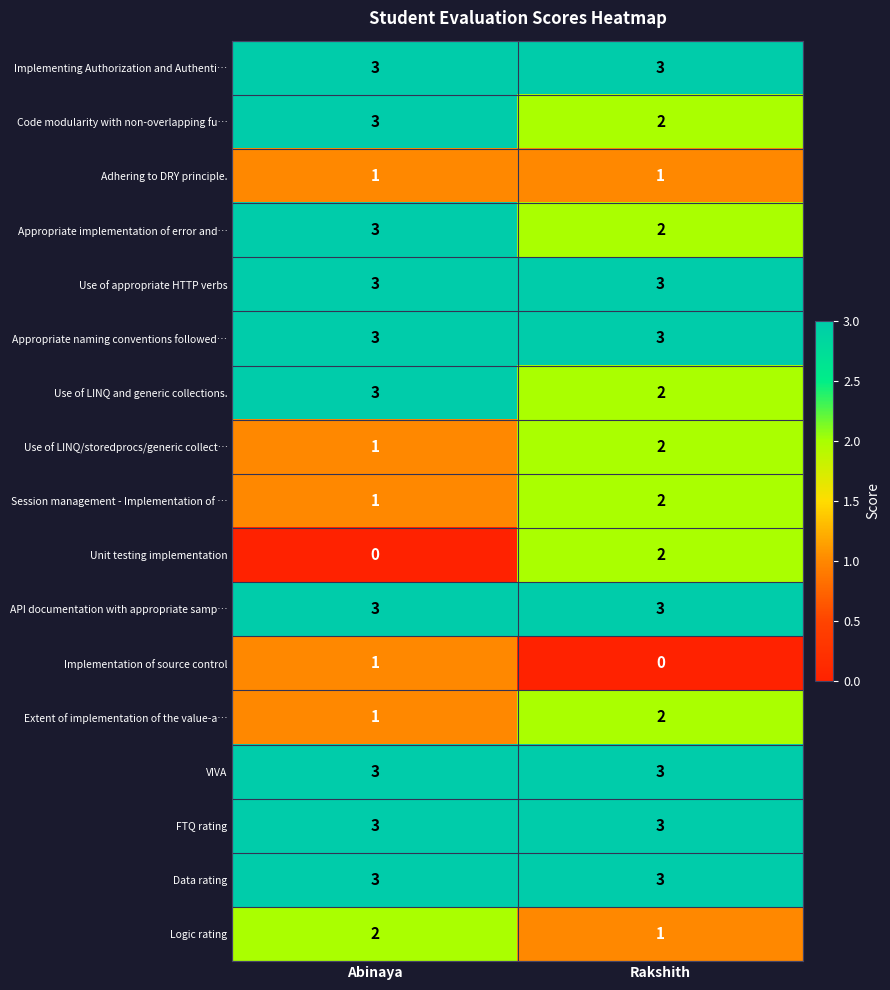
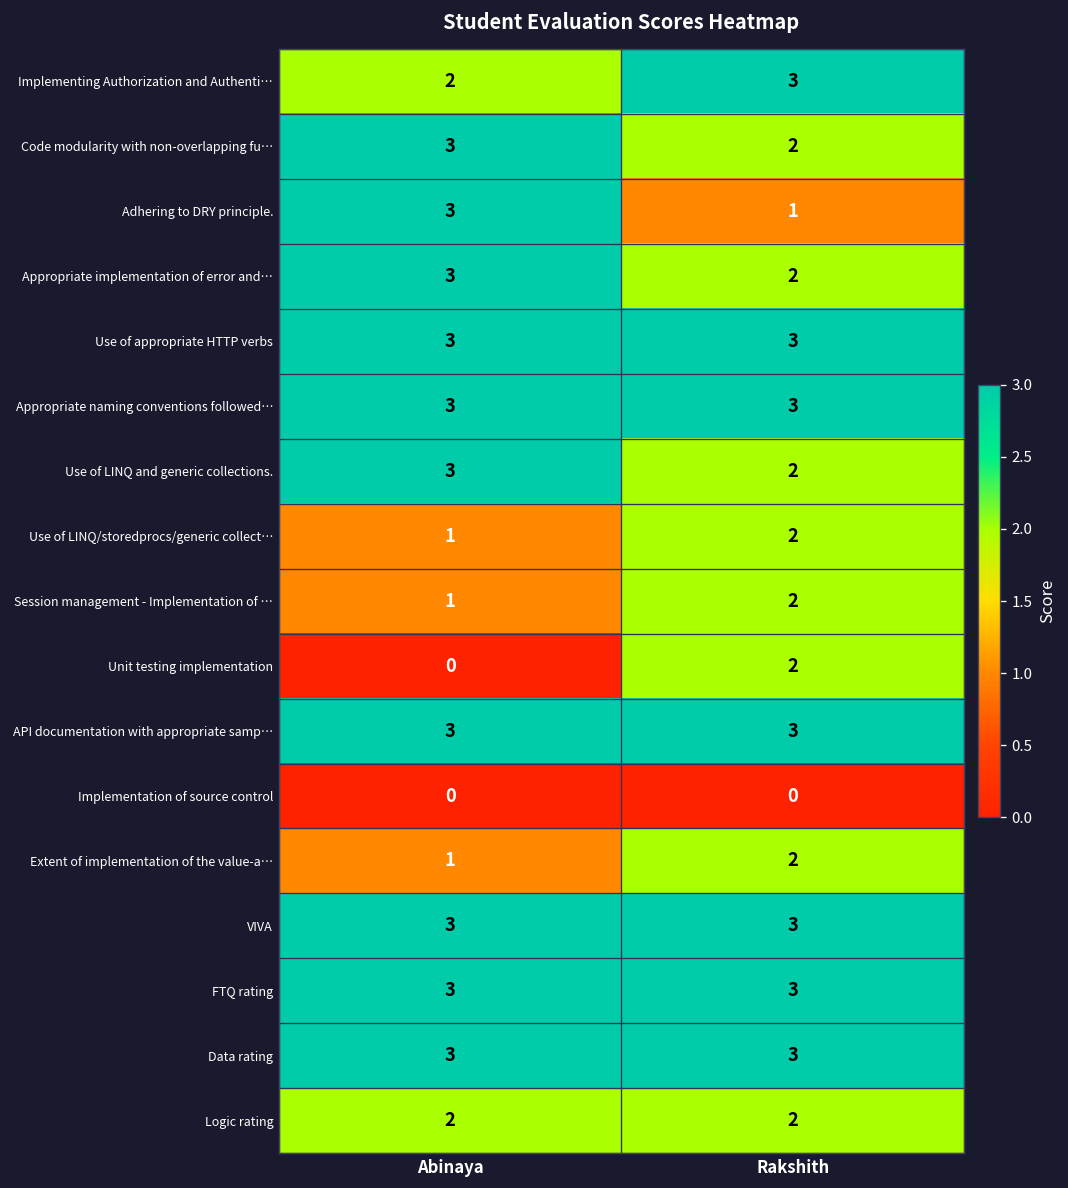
  {
    "Implementing Authorization and Authenti…": {
-     "Abinaya": 3,
+     "Abinaya": 2,
      "Rakshith": 3
    },
    "Code modularity with non-overlapping fu…": {
      "Abinaya": 3,
      "Rakshith": 2
    },
    "Adhering to DRY principle.": {
-     "Abinaya": 1,
+     "Abinaya": 3,
      "Rakshith": 1
    },
    "Appropriate implementation of error and…": {
      "Abinaya": 3,
      "Rakshith": 2
    },
    "Use of appropriate HTTP verbs": {
      "Abinaya": 3,
      "Rakshith": 3
    },
    "Appropriate naming conventions followed…": {
      "Abinaya": 3,
      "Rakshith": 3
    },
    "Use of LINQ and generic collections.": {
      "Abinaya": 3,
      "Rakshith": 2
    },
    "Use of LINQ/storedprocs/generic collect…": {
      "Abinaya": 1,
      "Rakshith": 2
    },
    "Session management - Implementation of …": {
      "Abinaya": 1,
      "Rakshith": 2
    },
    "Unit testing implementation": {
      "Abinaya": 0,
      "Rakshith": 2
    },
    "API documentation with appropriate samp…": {
      "Abinaya": 3,
      "Rakshith": 3
    },
    "Implementation of source control": {
-     "Abinaya": 1,
+     "Abinaya": 0,
      "Rakshith": 0
    },
    "Extent of implementation of the value-a…": {
      "Abinaya": 1,
      "Rakshith": 2
    },
    "VIVA": {
      "Abinaya": 3,
      "Rakshith": 3
    },
    "FTQ rating": {
      "Abinaya": 3,
      "Rakshith": 3
    },
    "Data rating": {
      "Abinaya": 3,
      "Rakshith": 3
    },
    "Logic rating": {
      "Abinaya": 2,
-     "Rakshith": 1
+     "Rakshith": 2
    }
  }
